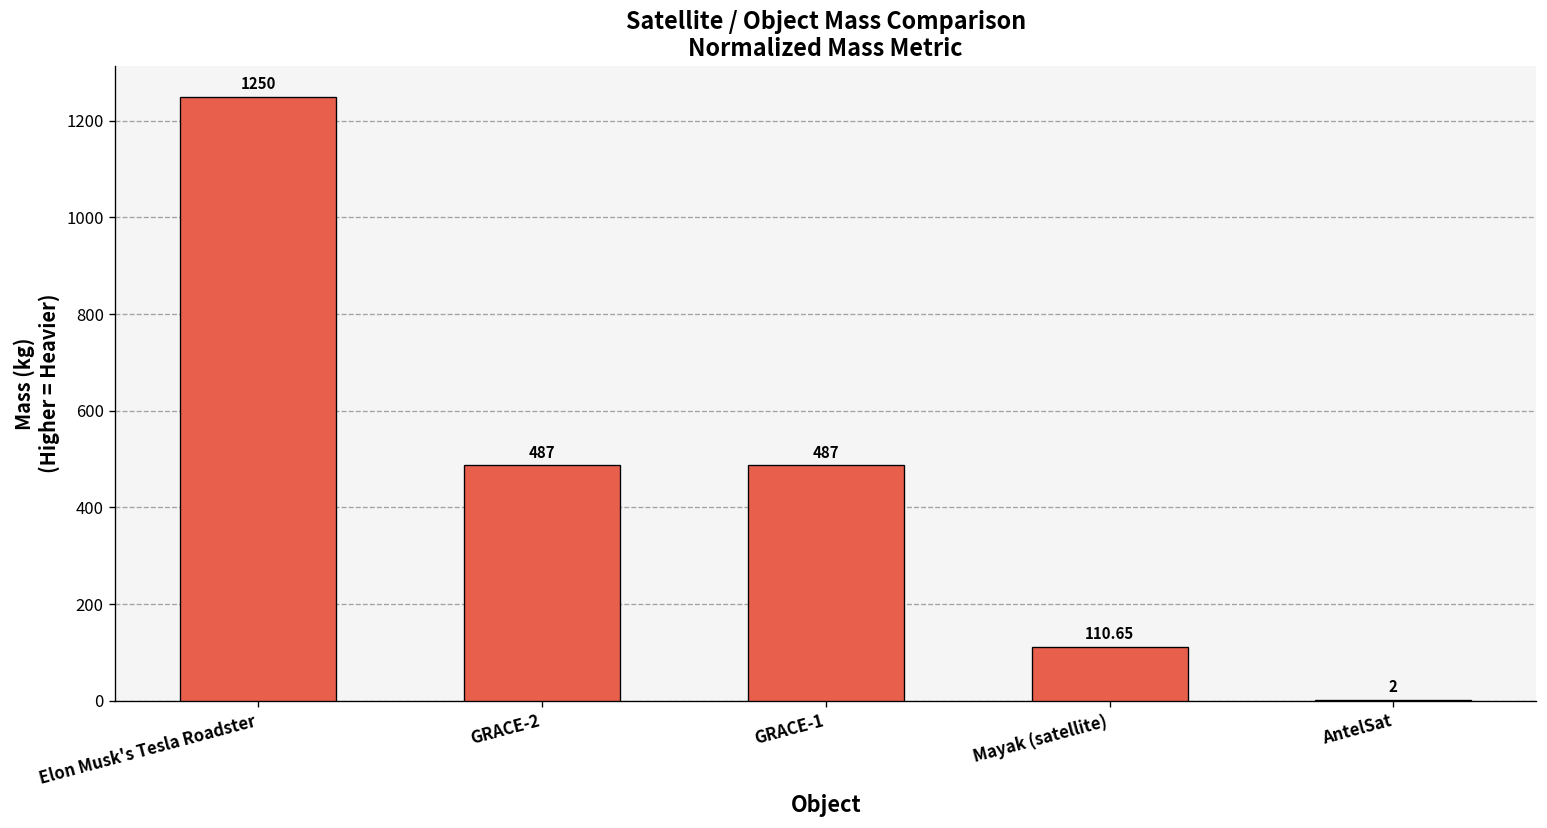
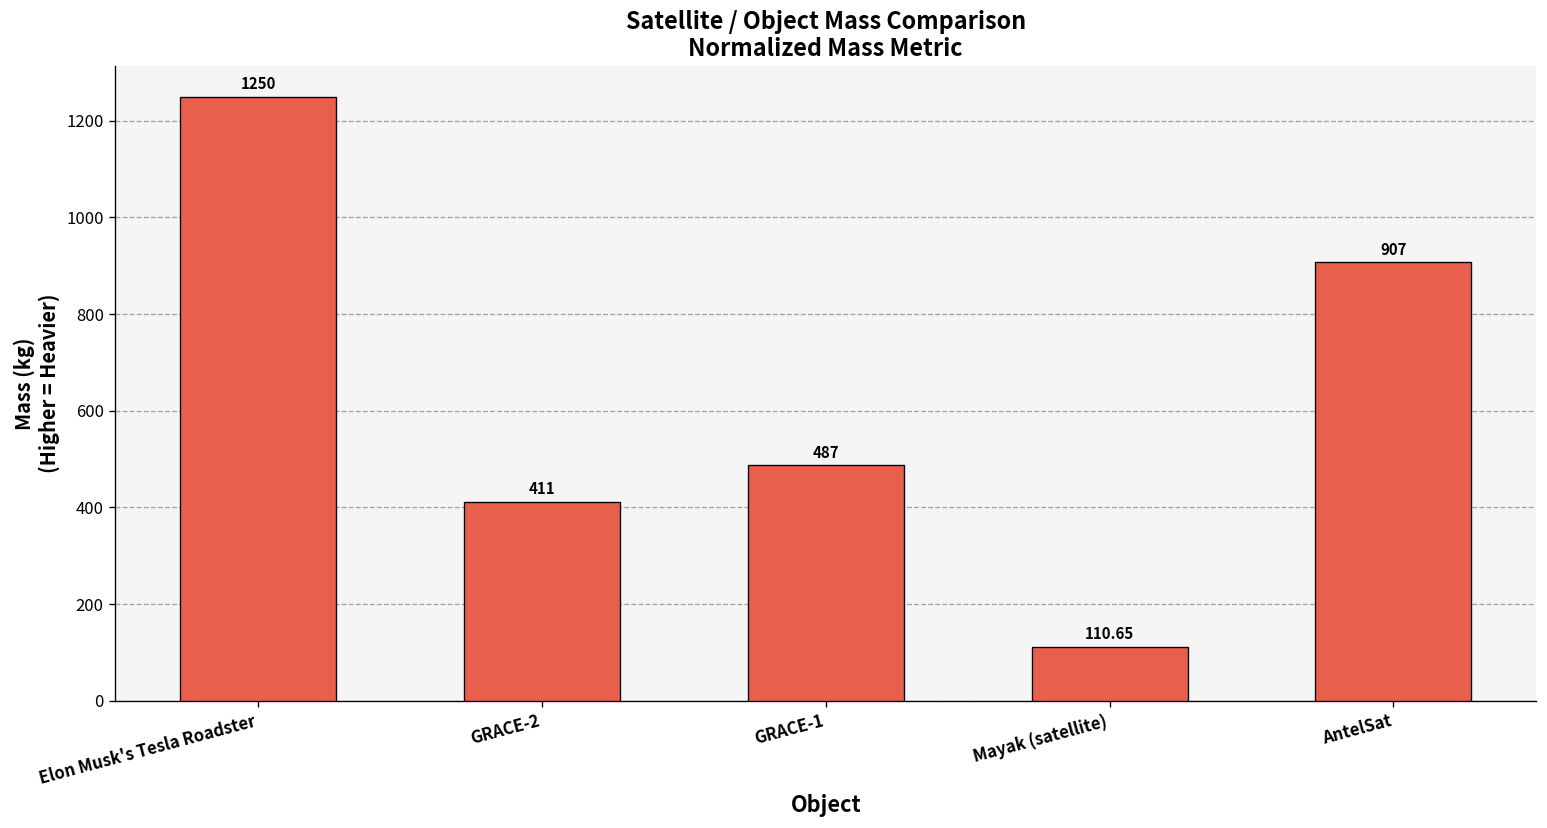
  {
    "Elon Musk's Tesla Roadster": 1250,
-   "GRACE-2": 487,
+   "GRACE-2": 411,
    "GRACE-1": 487,
    "Mayak (satellite)": 110.65,
-   "AntelSat": 2
+   "AntelSat": 907
  }
